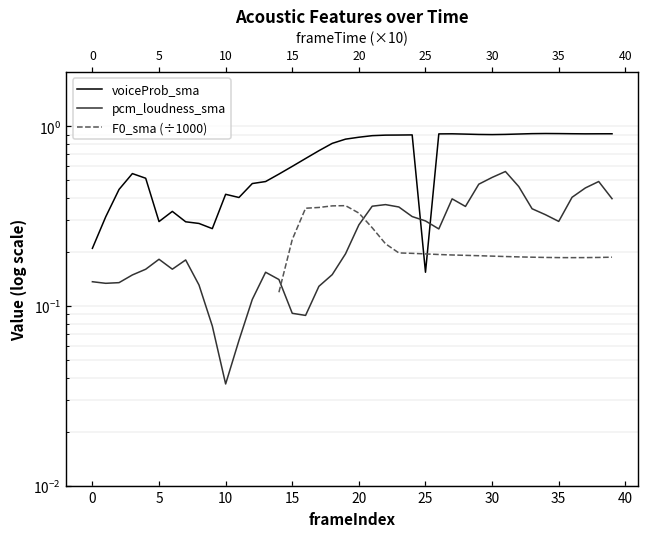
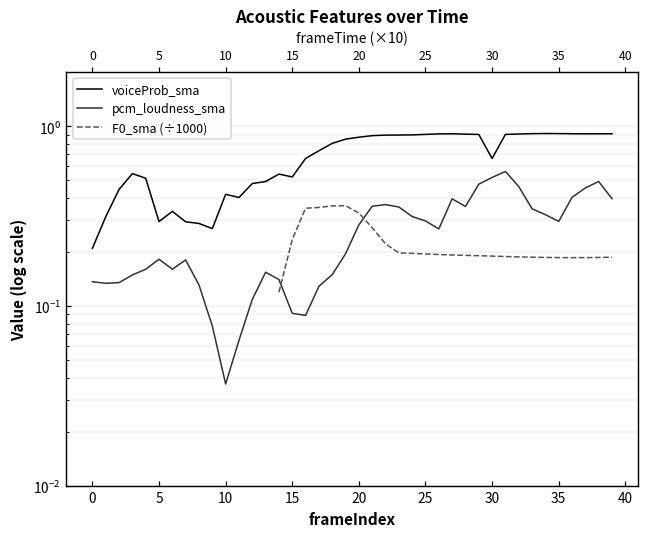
  {
    "voiceProb_sma": {
      "0": 0.21,
      "5": 0.30,
      "10": 0.42,
-     "15": 0.60,
+     "15": 0.52,
      "20": 0.9,
-     "25": 0.15,
-     "30": 0.9,
+     "25": 0.9,
+     "30": 0.66,
      "35": 0.9
    }
  }
